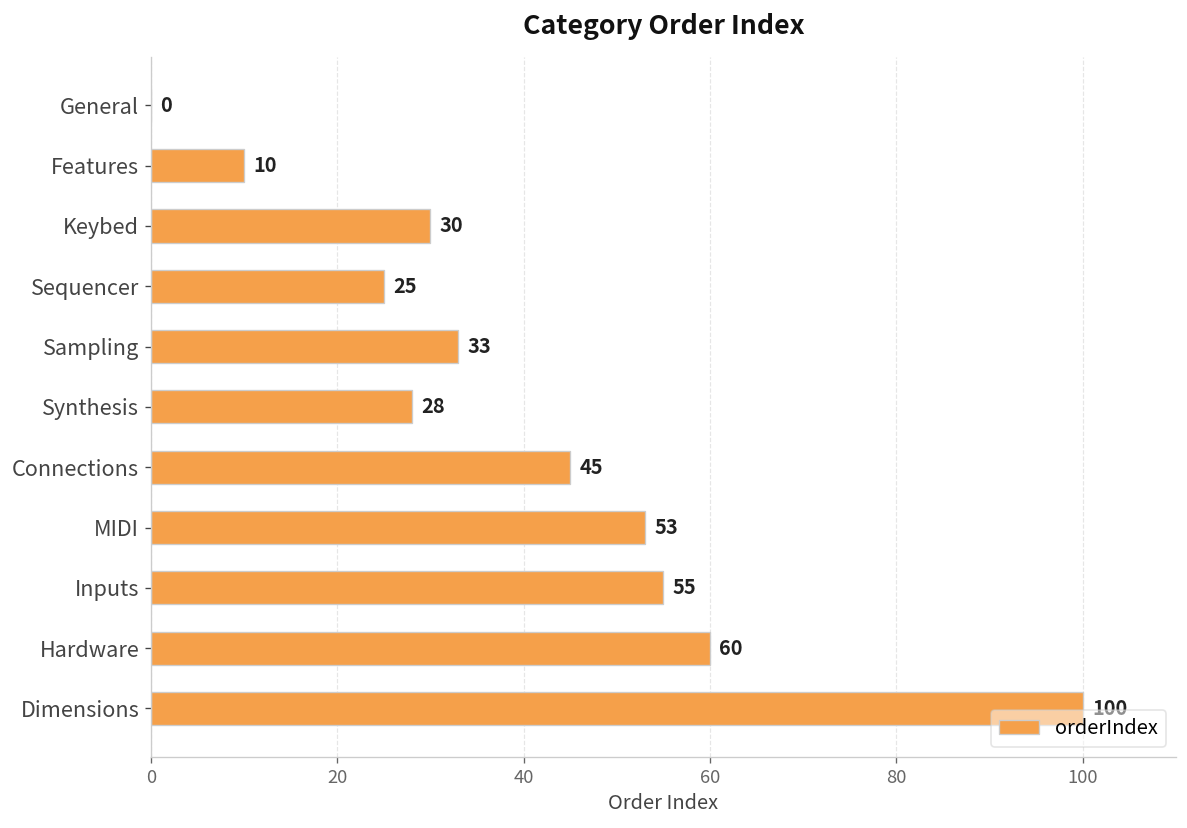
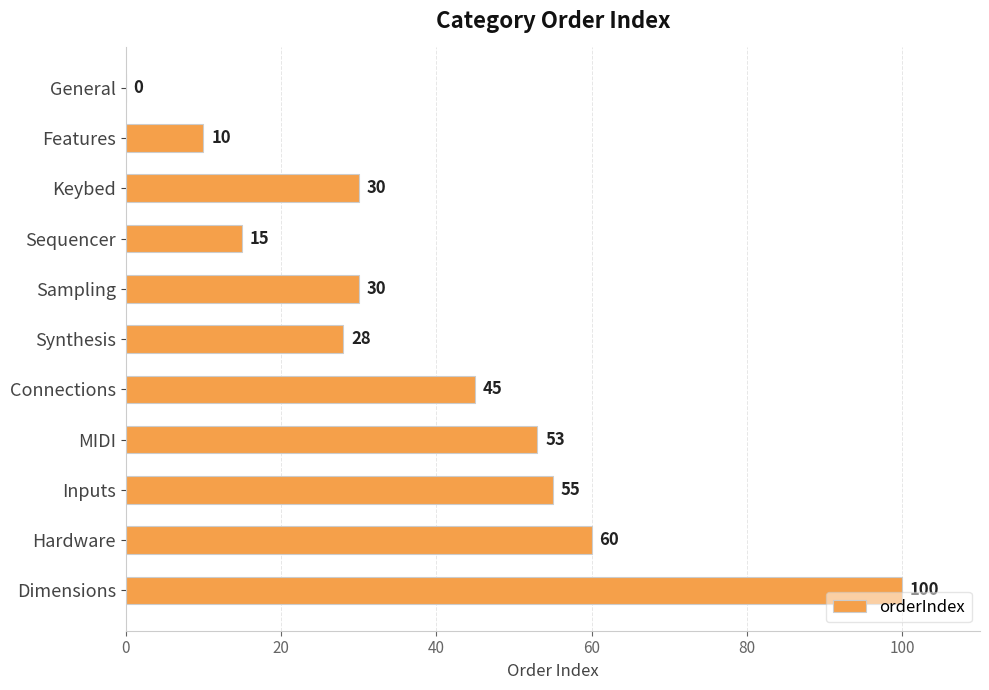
  {
    "General": 0,
    "Features": 10,
    "Keybed": 30,
-   "Sequencer": 25,
-   "Sampling": 33,
+   "Sequencer": 15,
+   "Sampling": 30,
    "Synthesis": 28,
    "Connections": 45,
    "MIDI": 53,
    "Inputs": 55,
    "Hardware": 60
  }
